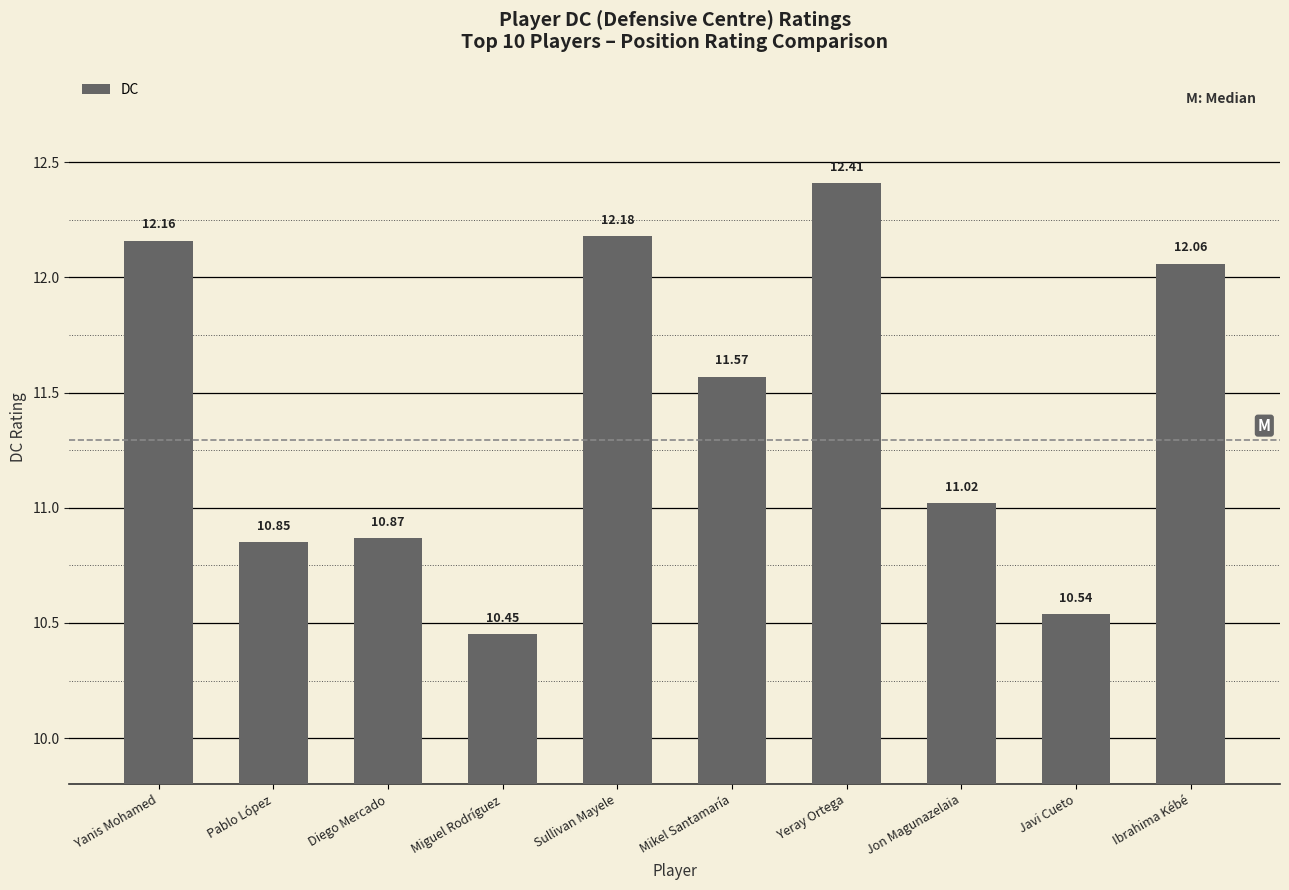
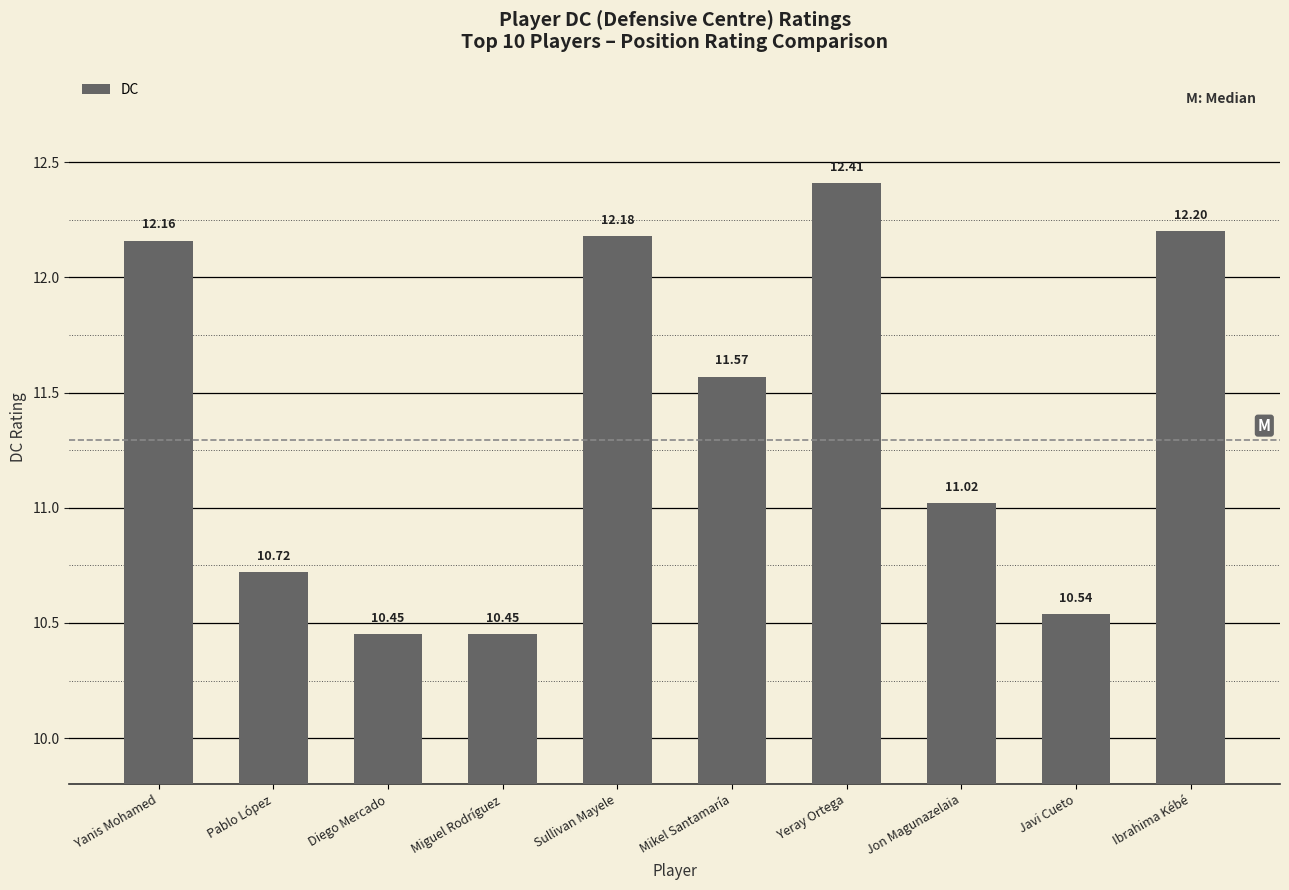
  {
    "Yanis Mohamed": 12.16,
-   "Pablo López": 10.85,
-   "Diego Mercado": 10.87,
+   "Pablo López": 10.72,
+   "Diego Mercado": 10.45,
    "Miguel Rodríguez": 10.45,
    "Sullivan Mayele": 12.18,
    "Mikel Santamaría": 11.57,
    "Yeray Ortega": 12.41,
    "Jon Magunazelaia": 11.02,
    "Javi Cueto": 10.54,
-   "Ibrahima Kébé": 12.06
+   "Ibrahima Kébé": 12.20
  }
